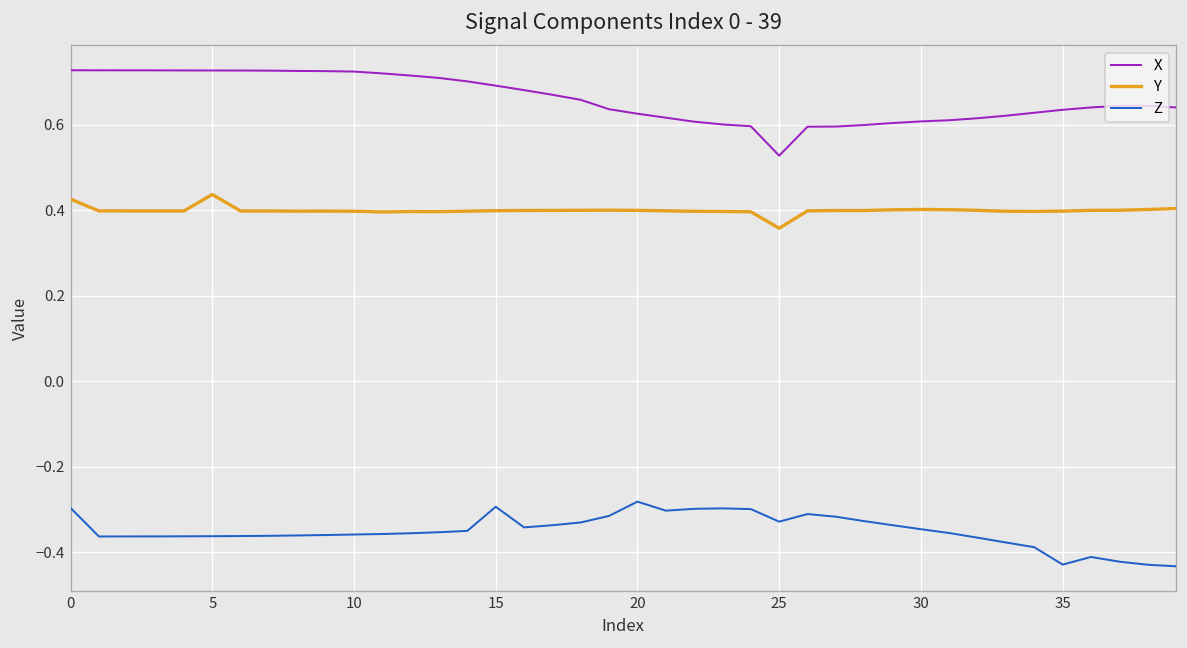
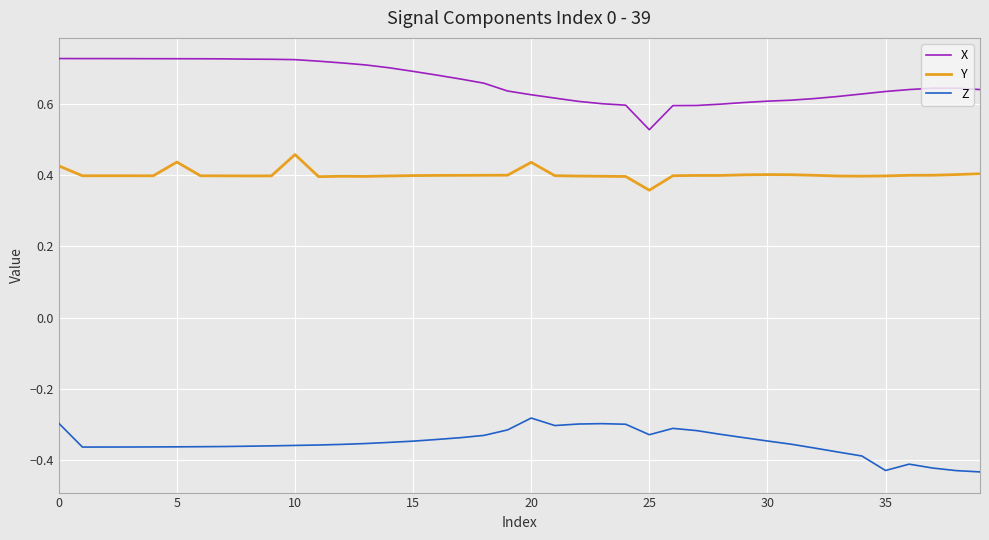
  {
    "X": {
      "0": 0.73,
      "5": 0.73,
      "10": 0.72,
      "15": 0.69,
      "20": 0.63,
      "25": 0.53,
      "30": 0.61,
      "35": 0.63
    },
    "Y": {
      "0": 0.43,
      "5": 0.44,
-     "10": 0.40,
+     "10": 0.46,
      "15": 0.40,
-     "20": 0.40,
+     "20": 0.44,
      "25": 0.36,
      "30": 0.40,
      "35": 0.40
    },
    "Z": {
      "0": -0.30,
      "5": -0.36,
      "10": -0.36,
-     "15": -0.29,
+     "15": -0.35,
      "20": -0.28,
      "25": -0.33,
      "30": -0.35,
      "35": -0.43
    }
  }
